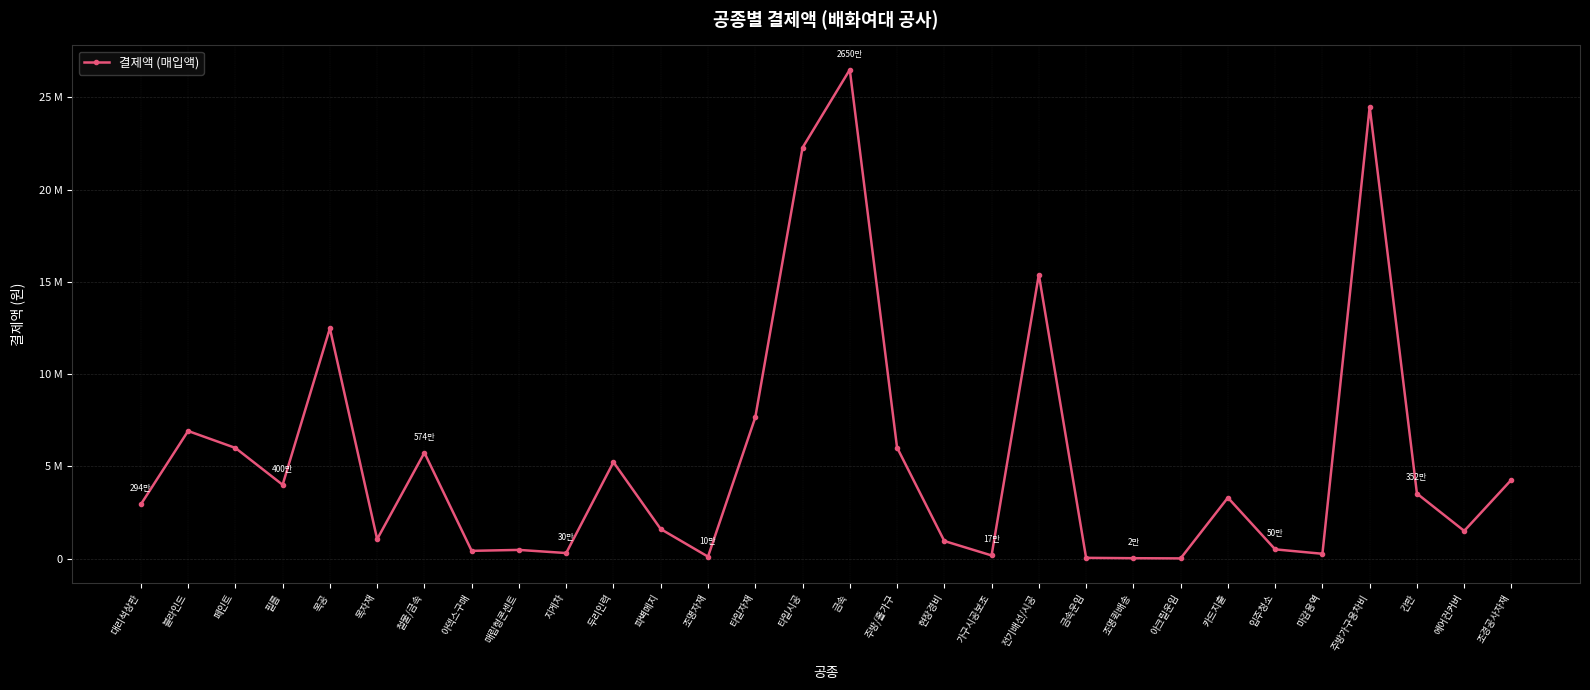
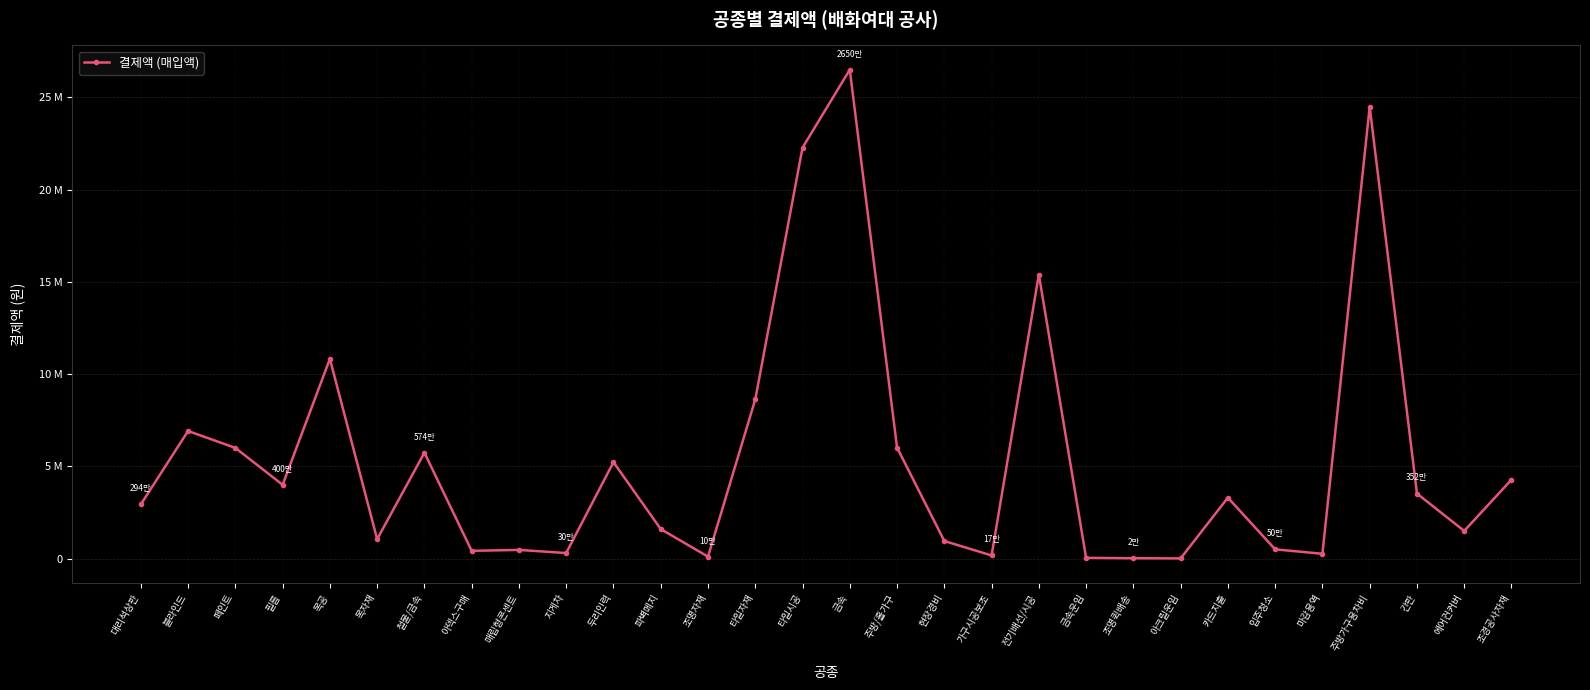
  {
    "블라인드": 6900000,
    "페인트": 6000000,
-   "목공": 12500000,
+   "목공": 10800000,
    "목자재": 1100000,
    "아덱스구매": 400000,
    "매립형콘센트": 500000,
    "두리인력": 5200000,
    "파벽메지": 1600000,
-   "타일자재": 7600000,
+   "타일자재": 8600000,
    "타일시공": 22300000,
    "주방/홀가구": 6000000,
    "현장경비": 1000000,
    "전기배선/시공": 15400000,
    "금속운임": 0,
    "아크릴운임": 0,
    "카드지출": 3300000,
    "마감용역": 300000,
    "주방가구용차비": 24500000,
    "에어컨커버": 1500000,
    "조경공사자재": 4300000
  }
